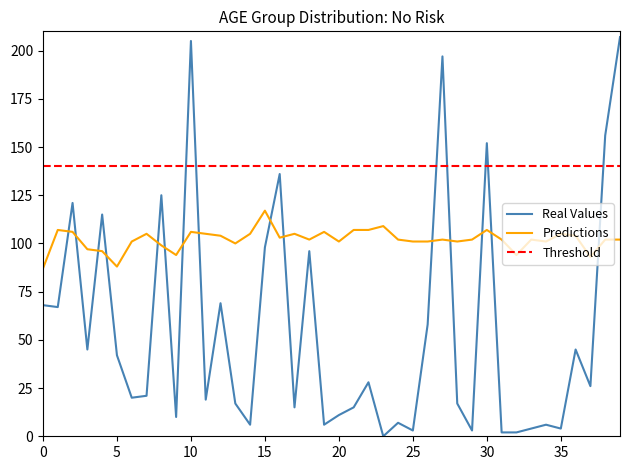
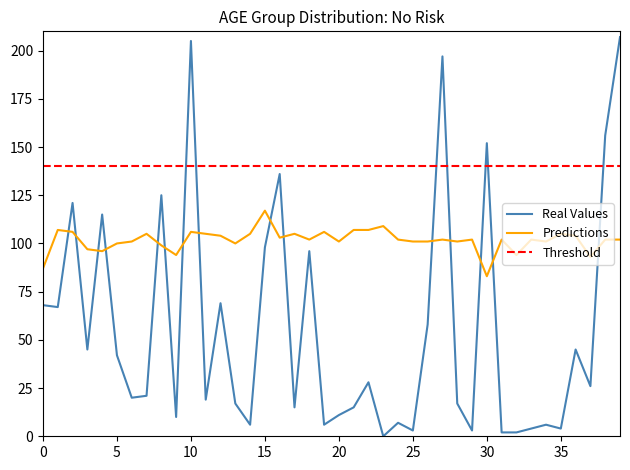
  {
    "Real Values": {
      "0": 68,
      "5": 42,
      "10": 205,
      "15": 98,
      "20": 11,
      "25": 3,
      "30": 152,
      "35": 4
    },
    "Predictions": {
      "0": 87,
-     "5": 88,
+     "5": 100,
      "10": 106,
      "15": 117,
      "20": 101,
      "25": 101,
-     "30": 107
+     "30": 83
    }
  }
